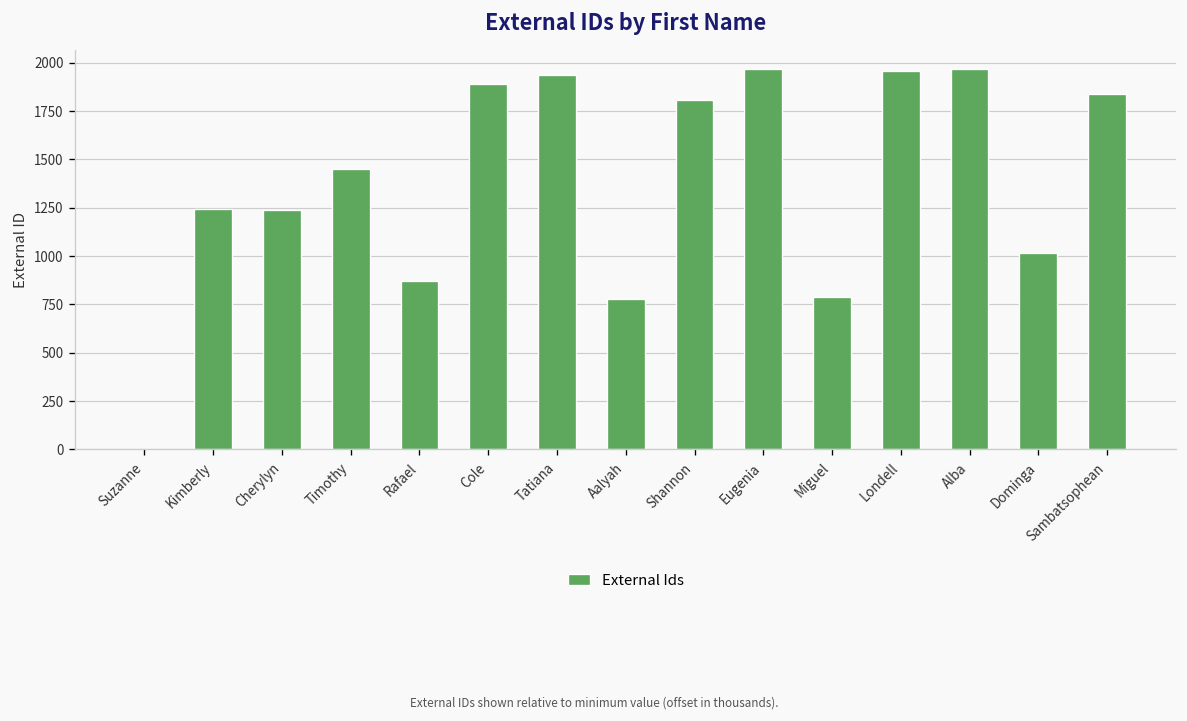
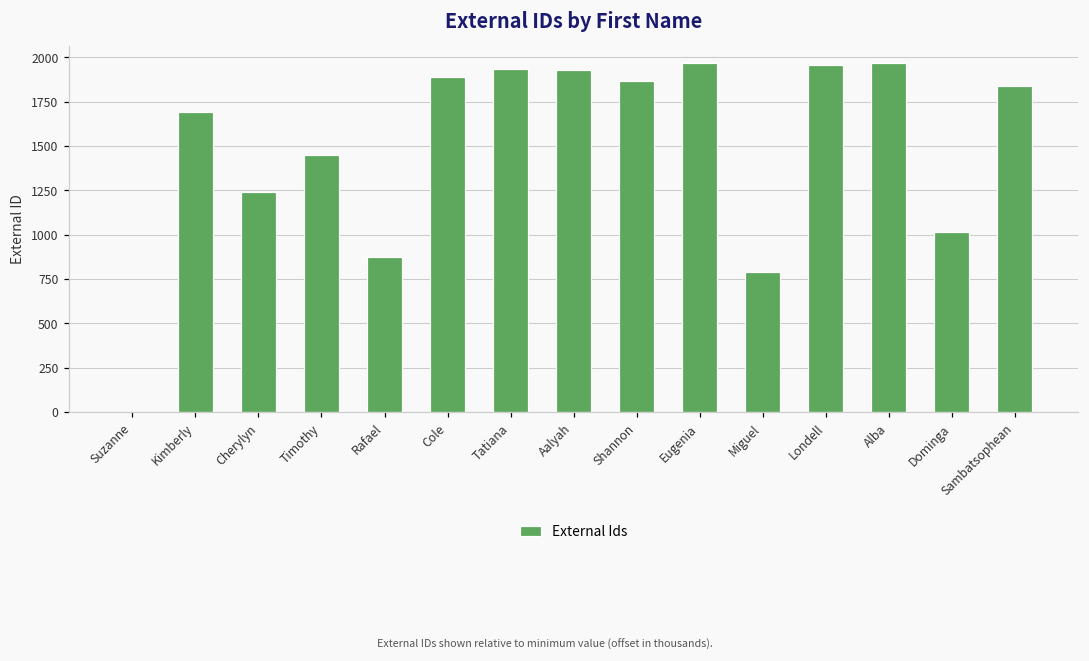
  {
    "Suzanne": 0,
-   "Kimberly": 1240,
+   "Kimberly": 1690,
    "Cherylyn": 1240,
    "Timothy": 1450,
    "Rafael": 870,
    "Cole": 1890,
    "Tatiana": 1930,
-   "Aalyah": 780,
-   "Shannon": 1800,
+   "Aalyah": 1930,
+   "Shannon": 1870,
    "Eugenia": 1970,
    "Miguel": 790,
    "Londell": 1960,
    "Alba": 1970,
    "Dominga": 1010,
    "Sambatsophean": 1840
  }
